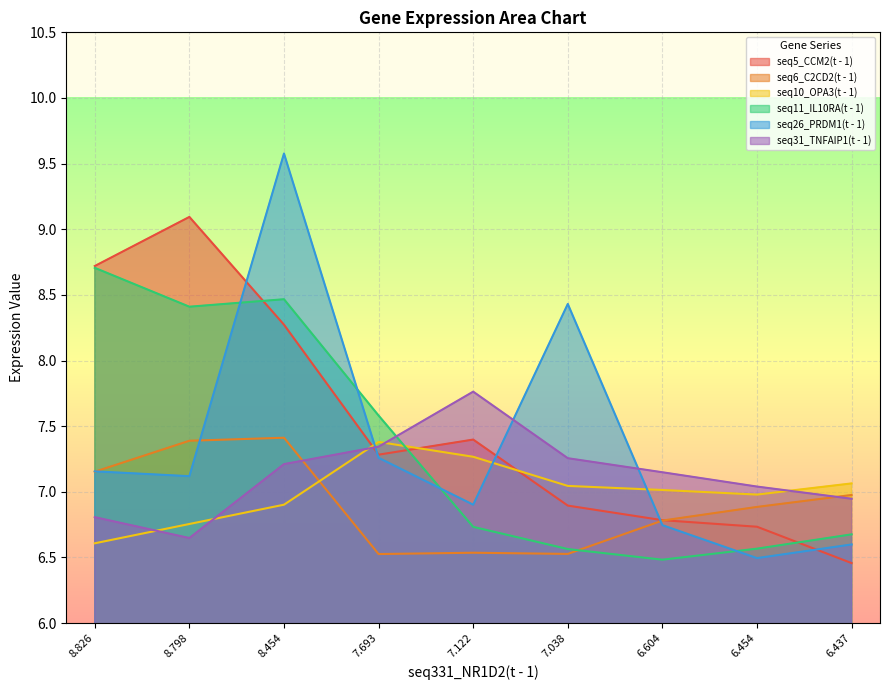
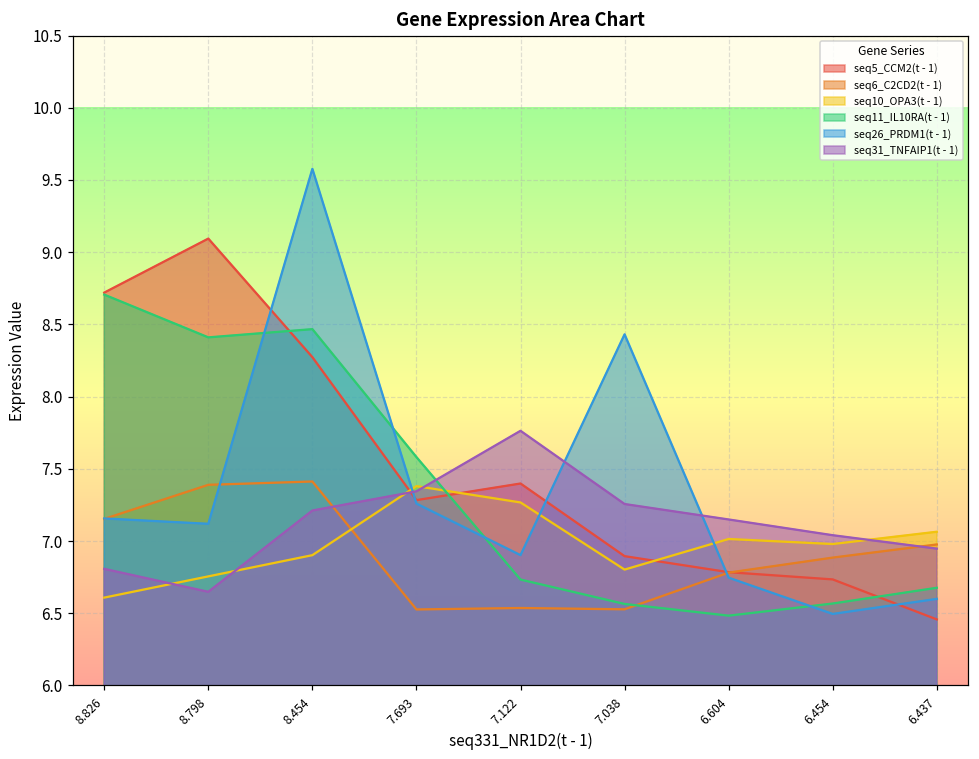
  {
    "seq10_OPA3(t - 1)": {
      "8.826": 6.61,
      "8.798": 6.76,
      "8.454": 6.90,
      "7.693": 7.38,
      "7.122": 7.27,
-     "7.038": 7.05,
+     "7.038": 6.80,
      "6.604": 7.01,
      "6.454": 6.98,
      "6.437": 7.06
    },
    "seq11_IL10RA(t - 1)": {
      "8.798": 8.41,
      "8.454": 8.47,
      "7.693": 7.58,
      "7.122": 6.73,
      "7.038": 6.56,
      "6.604": 6.48,
      "6.454": 6.57,
      "6.437": 6.68
    },
    "seq26_PRDM1(t - 1)": {
      "8.798": 7.12,
      "8.454": 9.58,
      "7.693": 7.26,
      "7.122": 6.90,
      "7.038": 8.43,
      "6.604": 6.75,
      "6.454": 6.50,
      "6.437": 6.60
    },
    "seq31_TNFAIP1(t - 1)": {
      "8.826": 6.81,
      "8.798": 6.65,
      "8.454": 7.21,
      "7.693": 7.34,
      "7.122": 7.76,
      "7.038": 7.26,
      "6.604": 7.15,
      "6.454": 7.04,
      "6.437": 6.95
    }
  }
